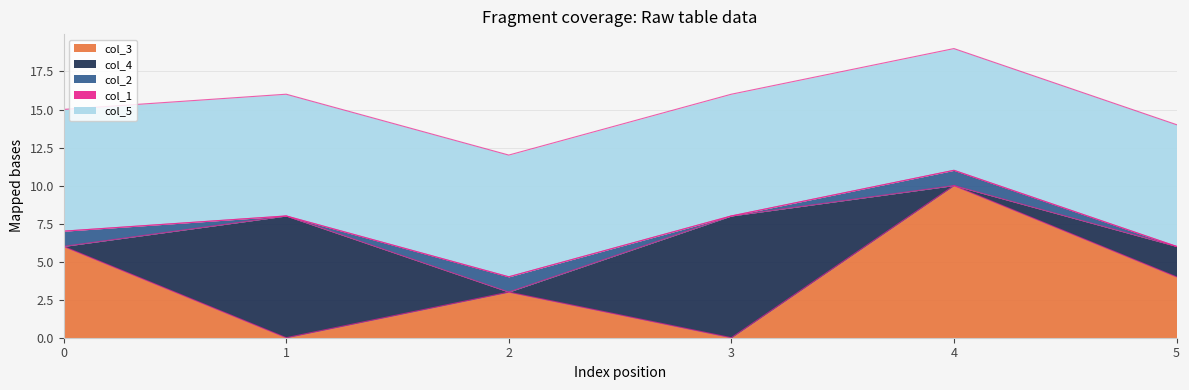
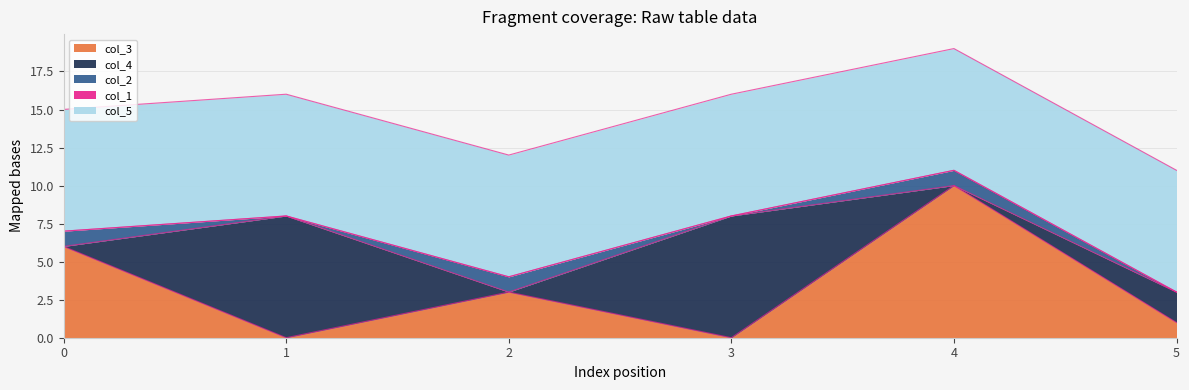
  {
    "col_3": {
      "1": 0,
      "3": 0,
-     "5": 4
+     "5": 1
    },
    "col_1": {
      "0": 1,
      "2": 1,
      "4": 1
    },
    "col_5": {
      "0": 8,
      "1": 8,
      "2": 8,
      "3": 8,
      "4": 8,
      "5": 8
    }
  }
